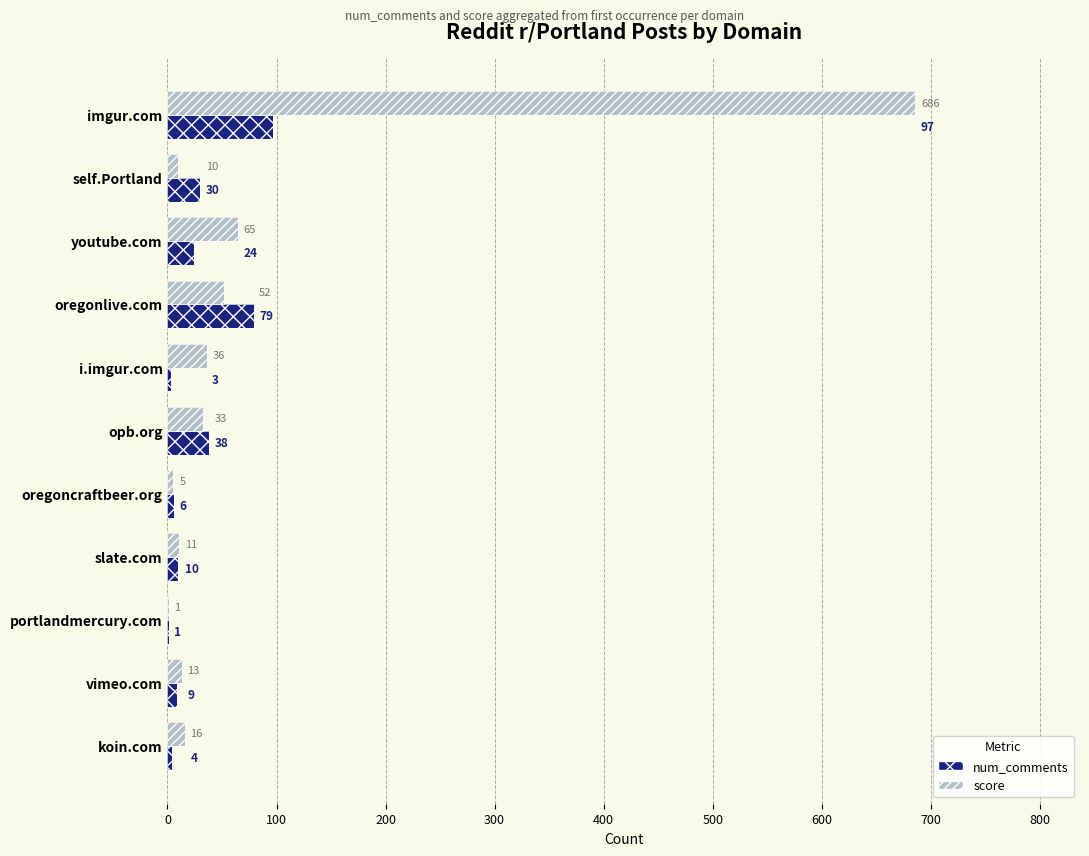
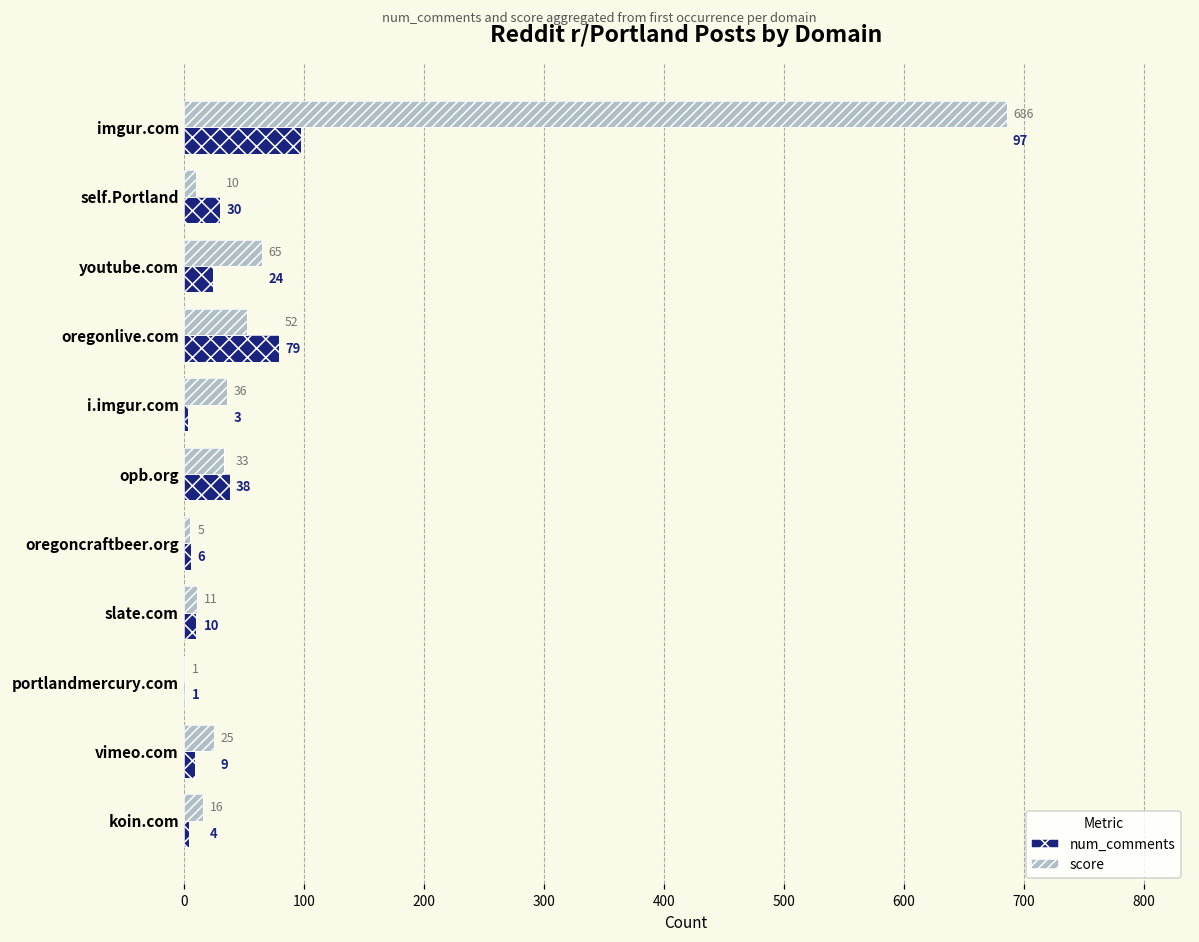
  {
    "score": {
      "imgur.com": 686,
      "youtube.com": 65,
      "i.imgur.com": 36,
      "opb.org": 33,
      "oregoncraftbeer.org": 5,
      "slate.com": 11,
      "portlandmercury.com": 1,
-     "vimeo.com": 13,
+     "vimeo.com": 25,
      "koin.com": 16
    },
    "num_comments": {
      "self.Portland": 30,
      "oregonlive.com": 79,
      "opb.org": 38,
      "oregoncraftbeer.org": 6,
      "slate.com": 10,
      "portlandmercury.com": 1,
      "vimeo.com": 9,
      "koin.com": 4
    }
  }
